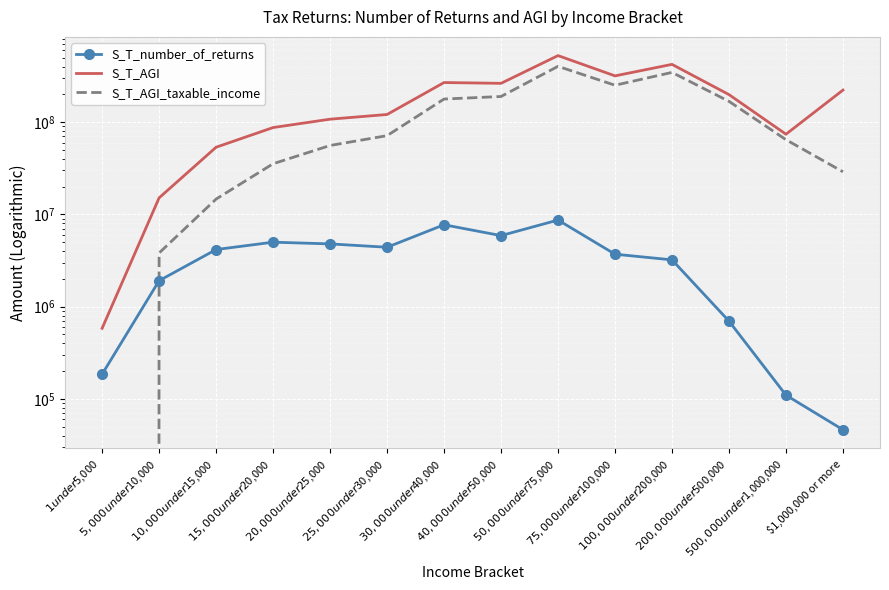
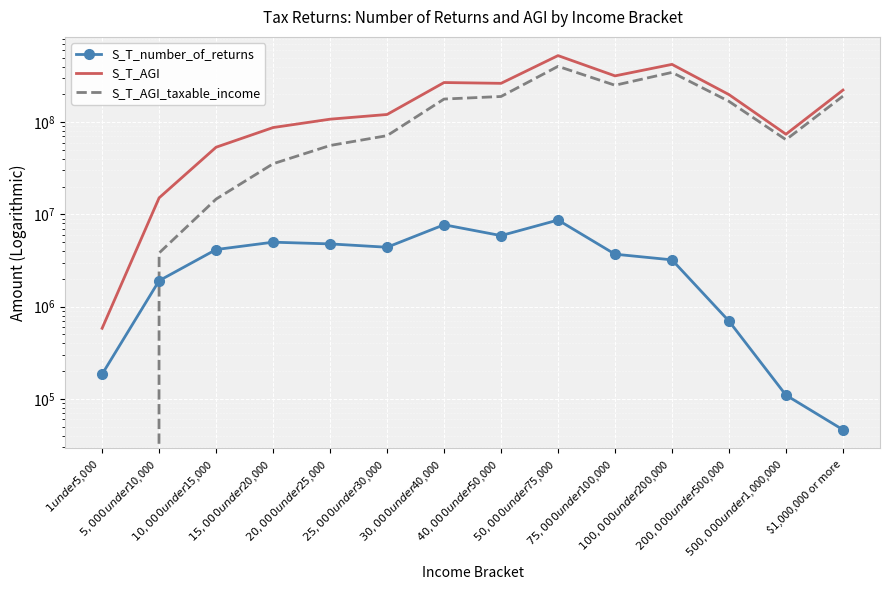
  {
    "S_T_number_of_returns": {
      "$1,000,000 or more": 50000
    },
    "S_T_AGI": {
      "$1,000,000 or more": 220000000
    },
    "S_T_AGI_taxable_income": {
-     "$1,000,000 or more": 29000000
+     "$1,000,000 or more": 190000000
    }
  }
